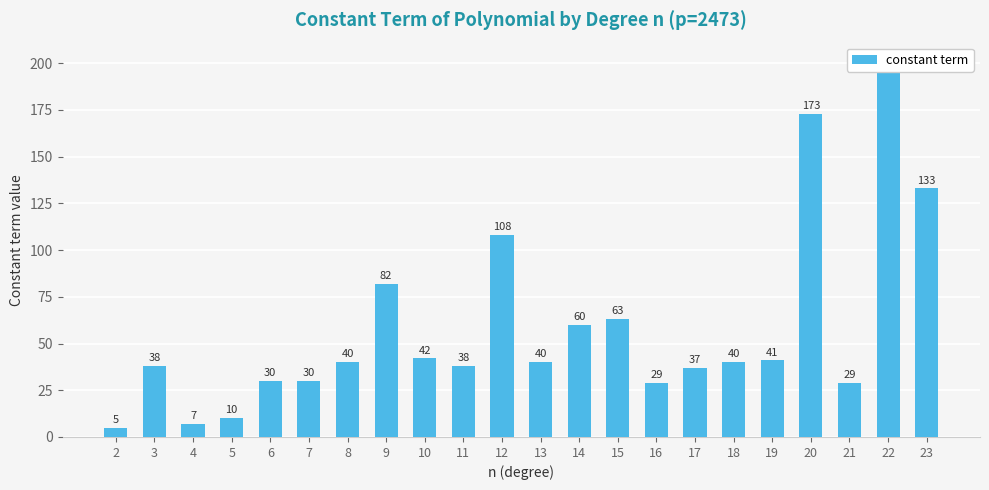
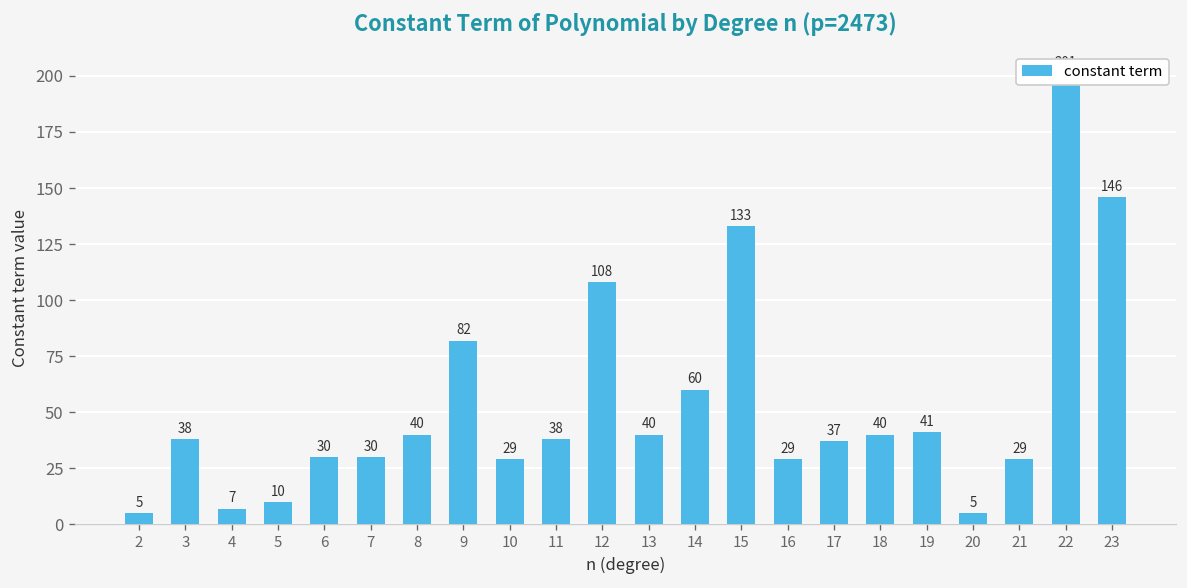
  {
    "2": 5,
    "3": 38,
    "4": 7,
    "5": 10,
    "6": 30,
    "7": 30,
    "8": 40,
    "9": 82,
-   "10": 42,
+   "10": 29,
    "11": 38,
    "12": 108,
    "13": 40,
    "14": 60,
-   "15": 63,
+   "15": 133,
    "16": 29,
    "17": 37,
    "18": 40,
    "19": 41,
-   "20": 173,
+   "20": 5,
    "21": 29,
-   "23": 133
+   "23": 146
  }
